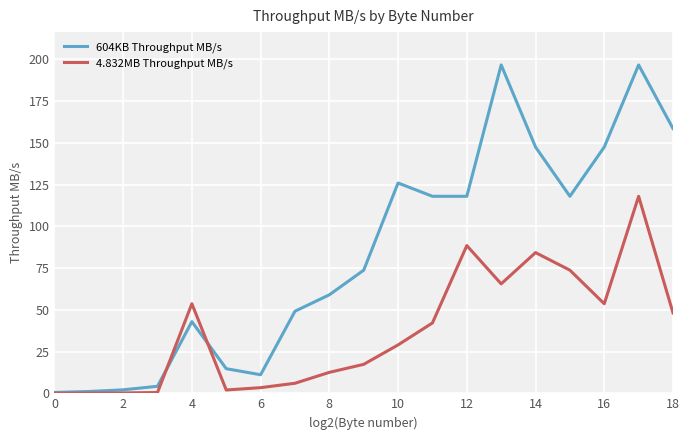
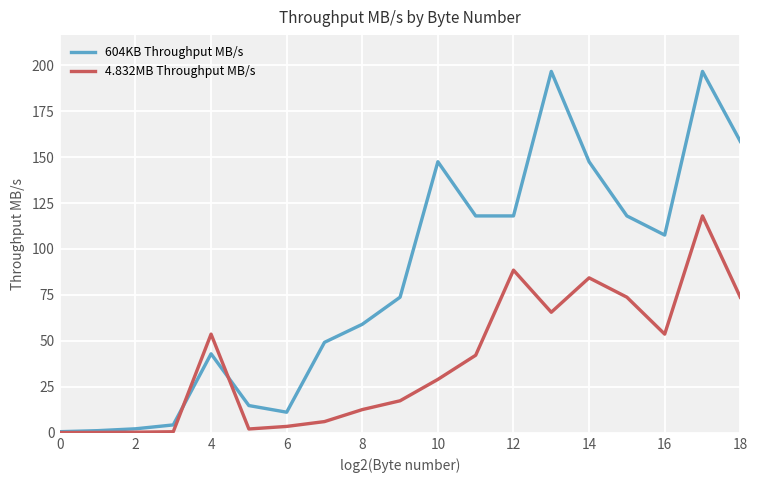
  {
    "604KB Throughput MB/s": {
      "2": 2,
      "4": 43,
      "6": 11,
      "8": 59,
-     "10": 126,
+     "10": 147,
      "12": 118,
      "14": 147,
-     "16": 147,
+     "16": 108,
      "18": 159
    },
    "4.832MB Throughput MB/s": {
      "2": 0,
      "4": 54,
      "6": 3,
      "8": 13,
      "10": 29,
      "12": 88,
      "14": 84,
      "16": 54,
-     "18": 48
+     "18": 74
    }
  }
